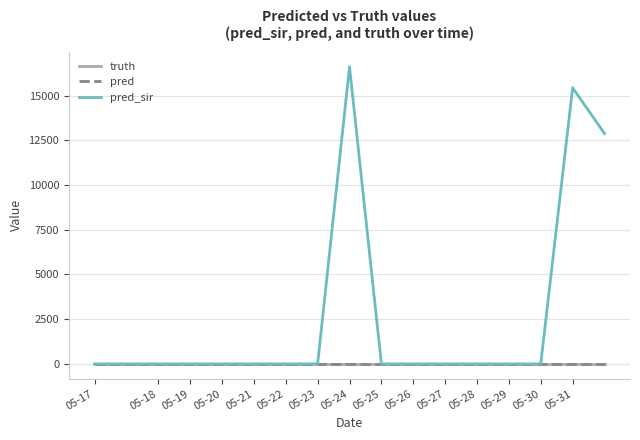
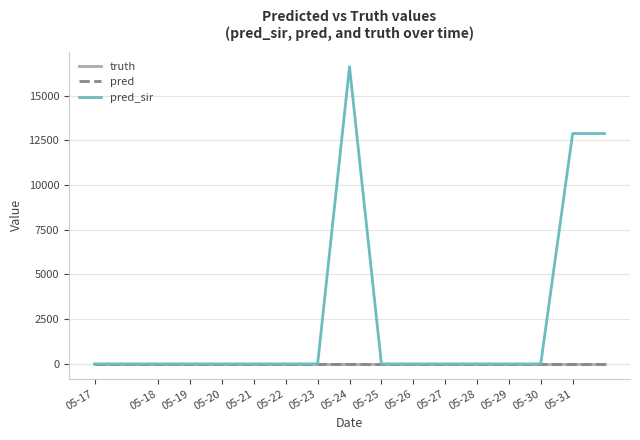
  {
    "pred": {
      "05-24": 0,
      "05-31": 0
    },
    "pred_sir": {
      "05-24": 16600,
-     "05-31": 15400
+     "05-31": 12900
    }
  }
